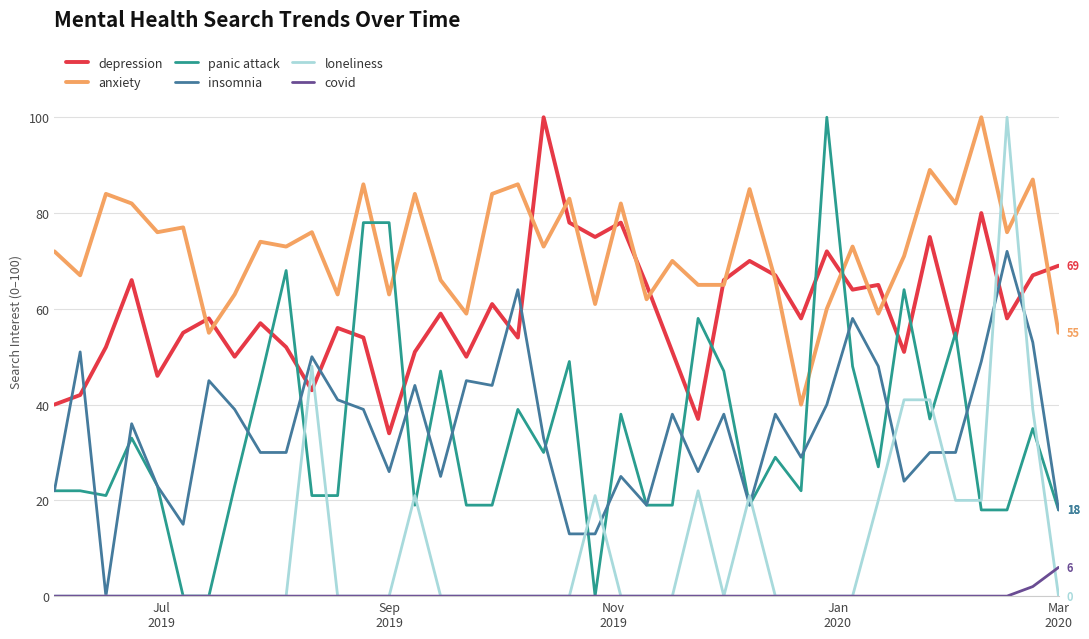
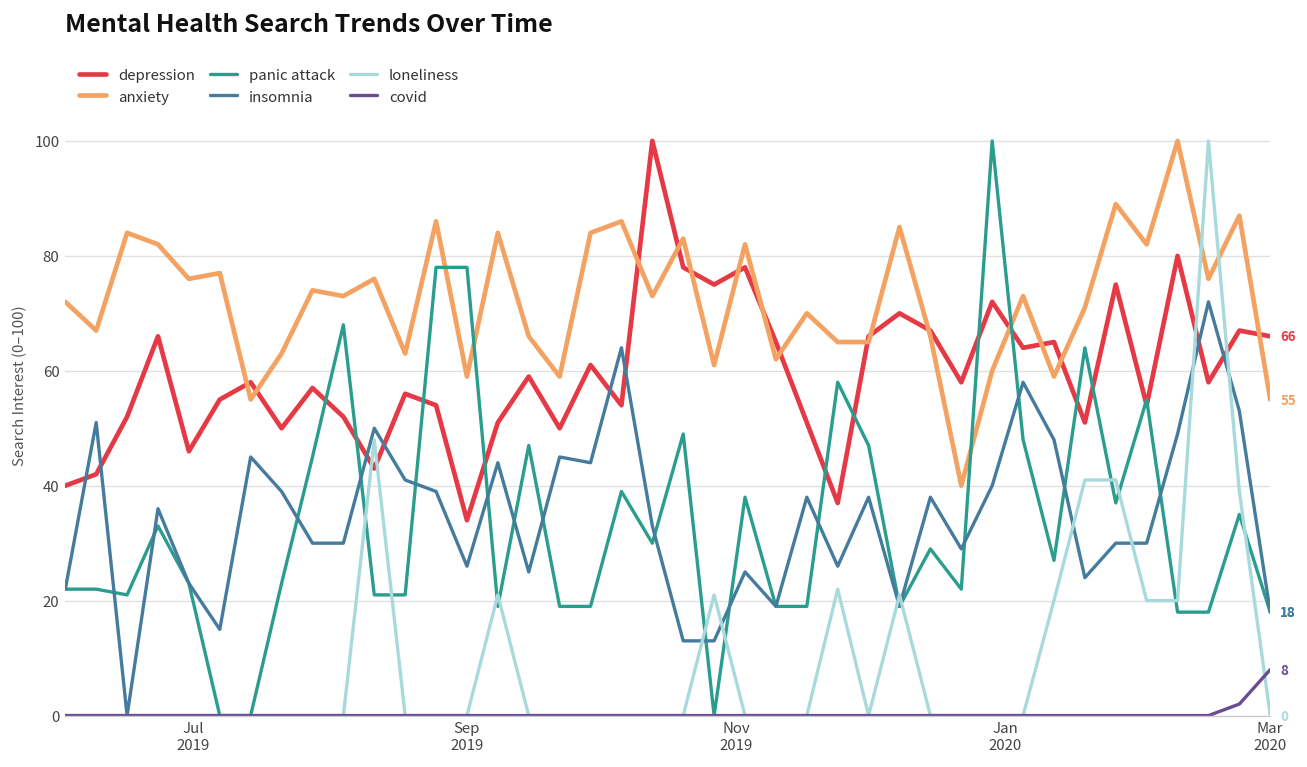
  {
    "depression": {
-     "Mar 2020": 69
+     "Mar 2020": 66
    },
    "anxiety": {
-     "Sep 2019": 63
+     "Sep 2019": 59
    },
    "loneliness": {
      "Mar 2020": 0
    },
    "covid": {
-     "Mar 2020": 6
+     "Mar 2020": 8
    }
  }
